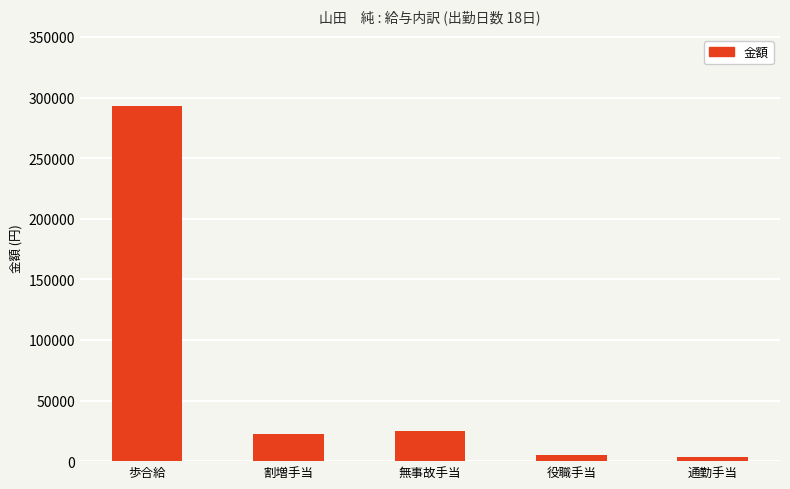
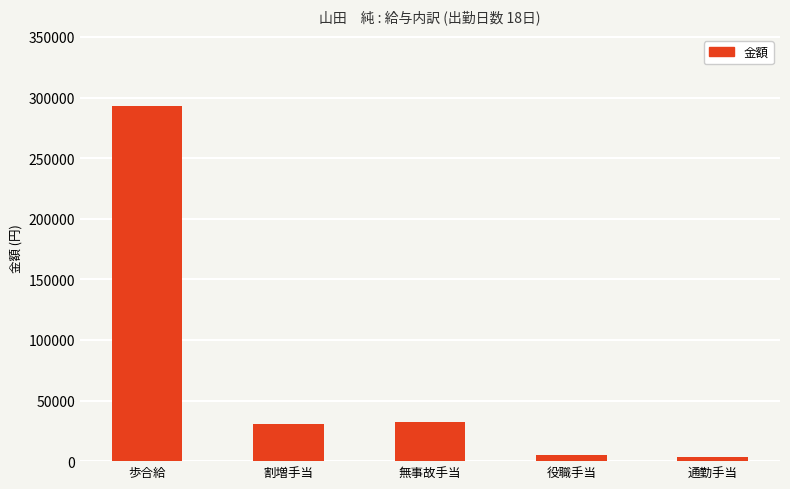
  {
    "歩合給": 293000,
-   "割増手当": 22000,
-   "無事故手当": 25000,
+   "割増手当": 30000,
+   "無事故手当": 32000,
    "役職手当": 5000,
    "通勤手当": 3000
  }
